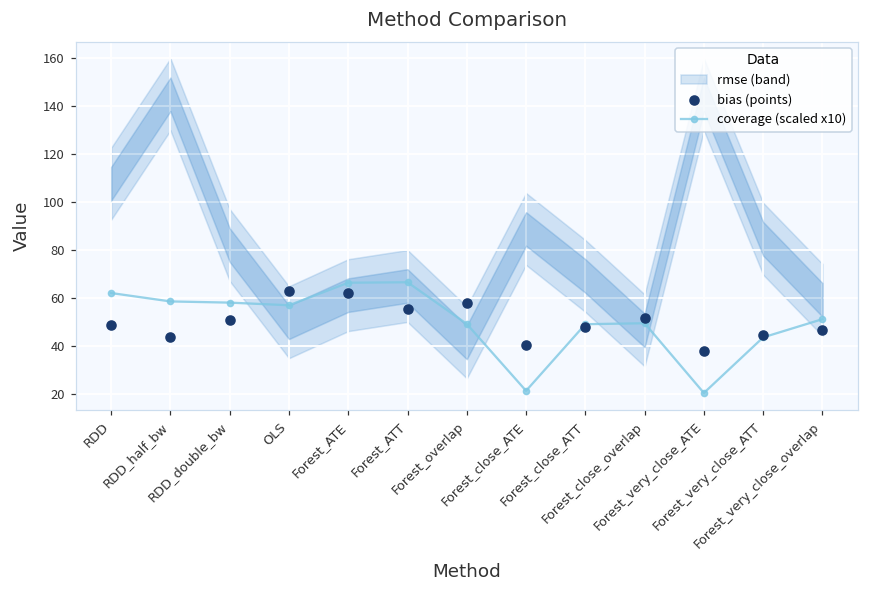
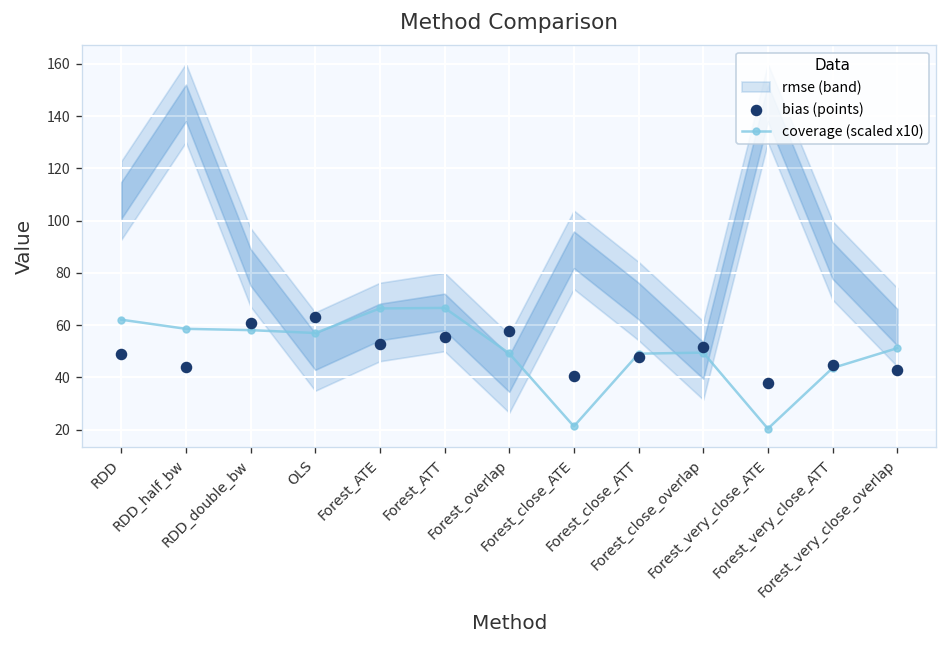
  {
    "bias (points)": {
-     "RDD_double_bw": 51,
-     "Forest_ATE": 62,
-     "Forest_very_close_overlap": 47
+     "RDD_double_bw": 61,
+     "Forest_ATE": 53,
+     "Forest_very_close_overlap": 43
    }
  }
